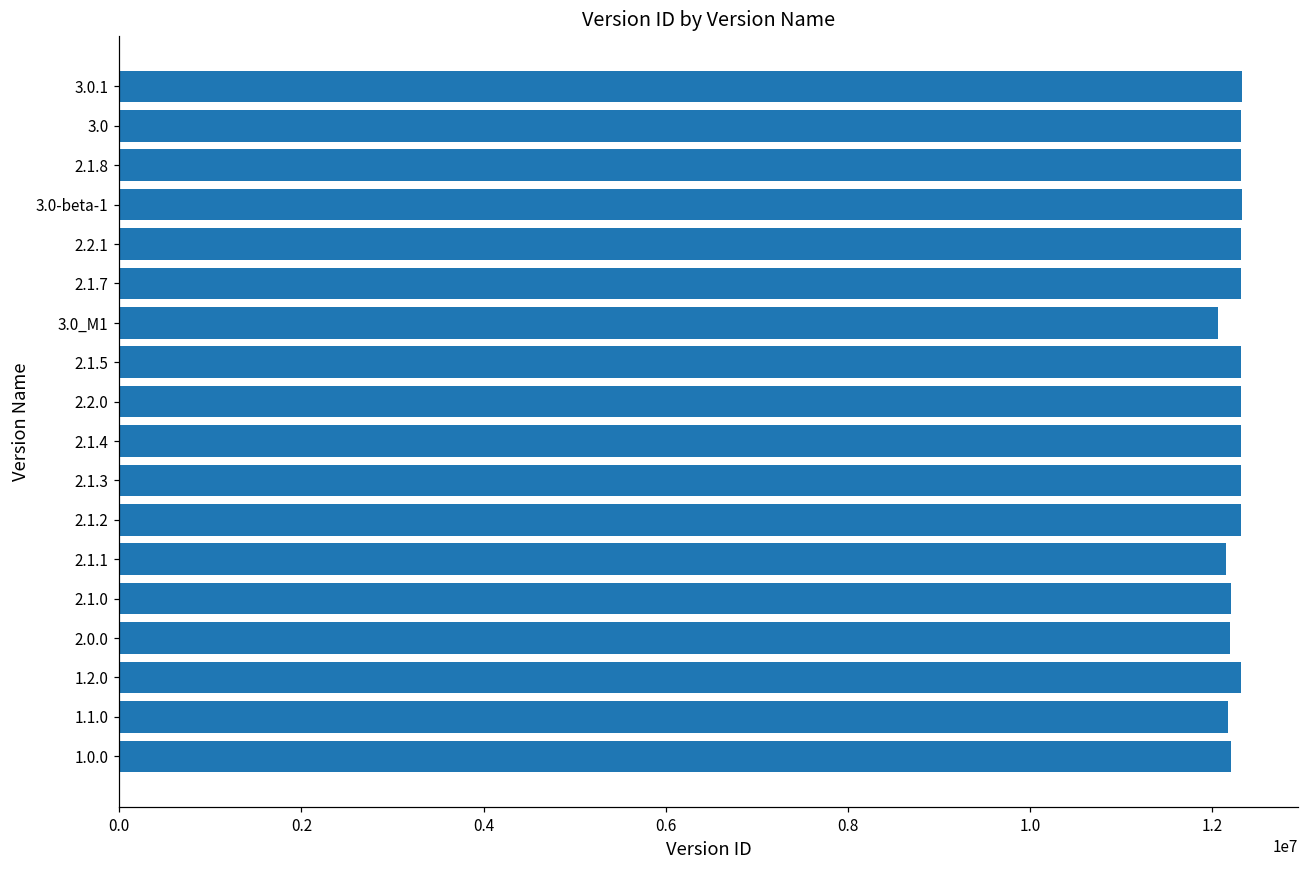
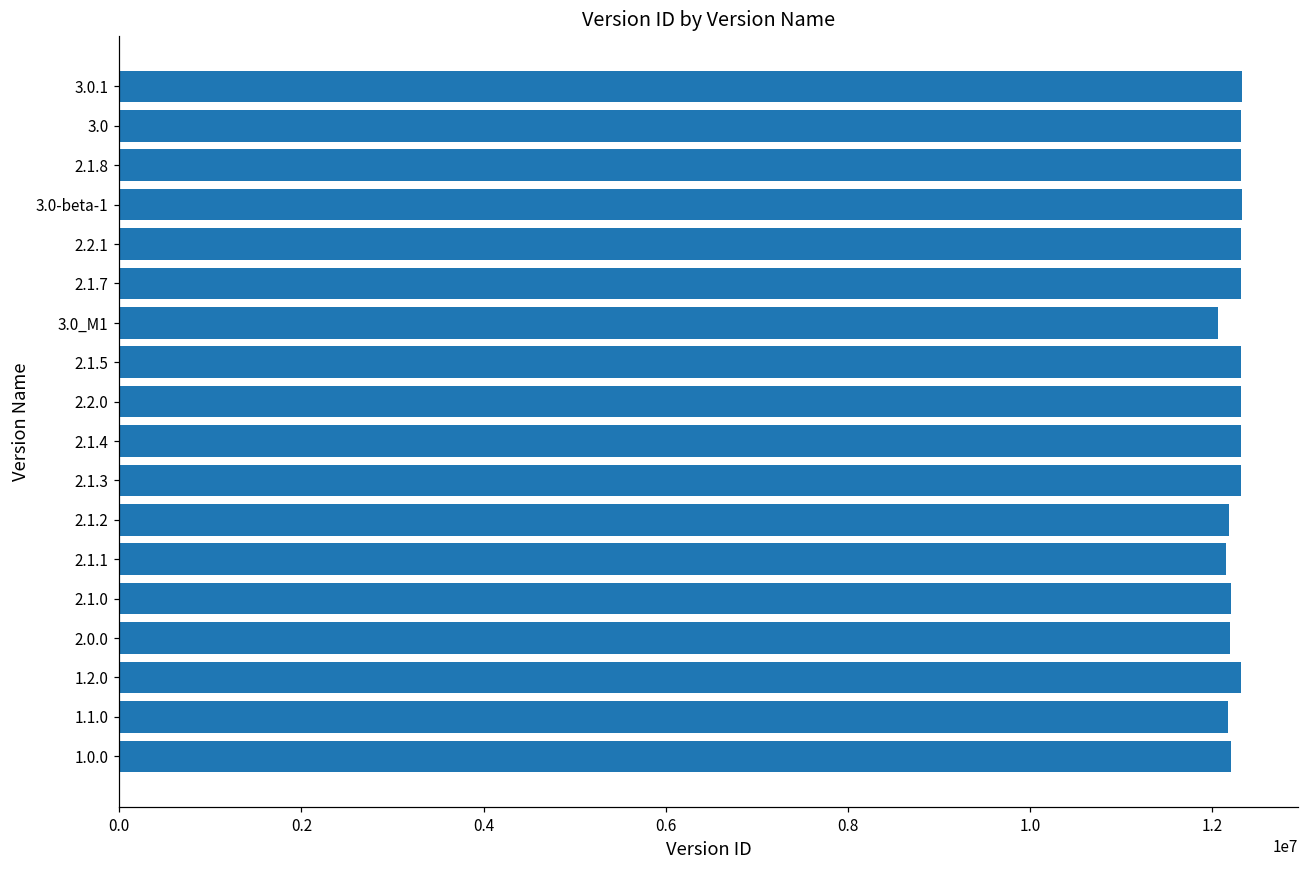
  {
    "3.0.1": 12300000,
    "3.0": 12300000,
    "2.1.8": 12300000,
    "3.0-beta-1": 12300000,
    "2.2.1": 12300000,
    "2.1.7": 12300000,
    "3.0_M1": 12100000,
    "2.1.5": 12300000,
    "2.2.0": 12300000,
    "2.1.4": 12300000,
    "2.1.3": 12300000,
-   "2.1.2": 12300000,
+   "2.1.2": 12200000,
    "2.1.1": 12100000,
    "2.1.0": 12200000,
    "2.0.0": 12200000,
    "1.2.0": 12300000,
    "1.1.0": 12200000,
    "1.0.0": 12200000
  }
